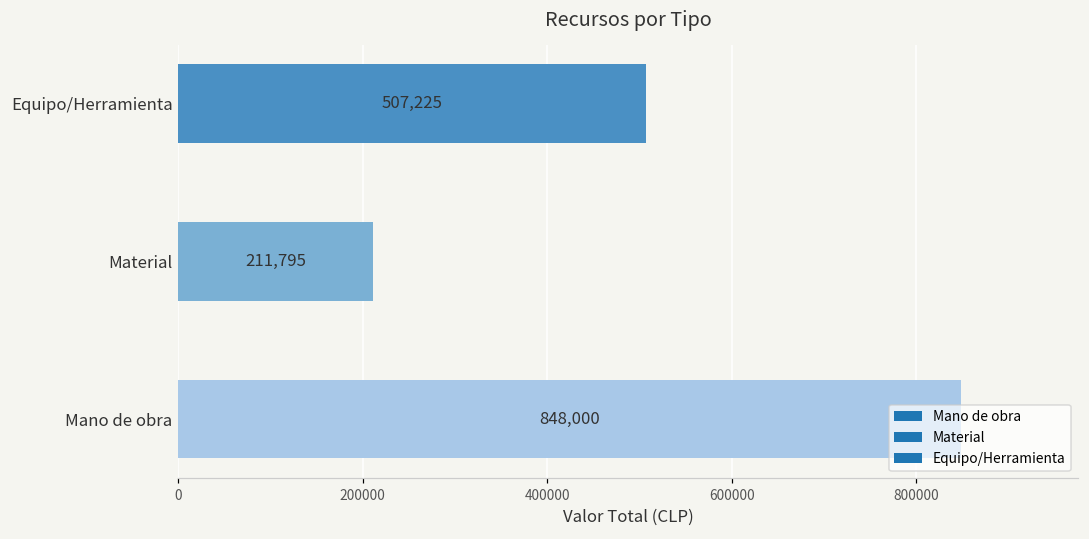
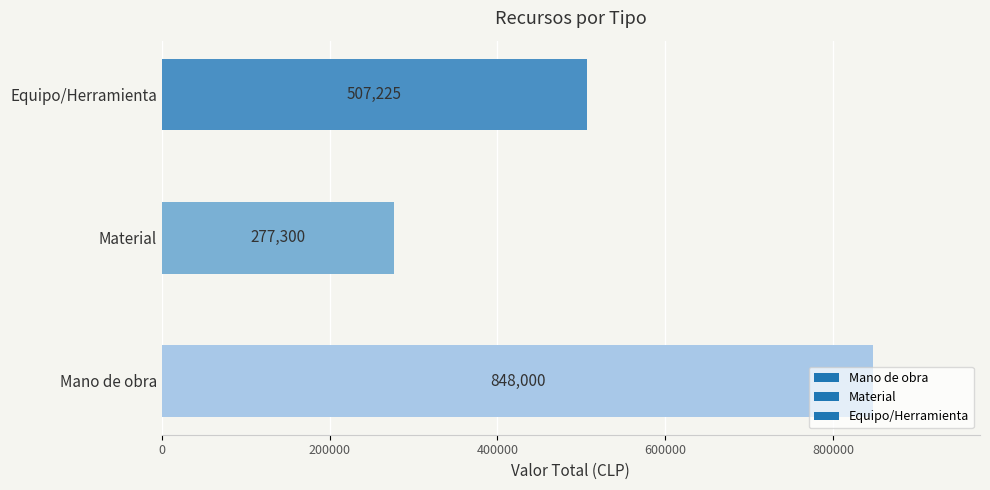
  {
    "Equipo/Herramienta": "507,225",
-   "Material": "211,795"
+   "Material": "277,300"
  }
